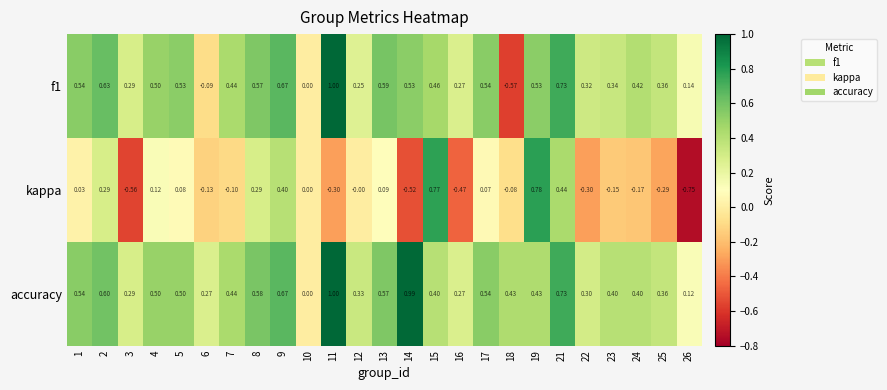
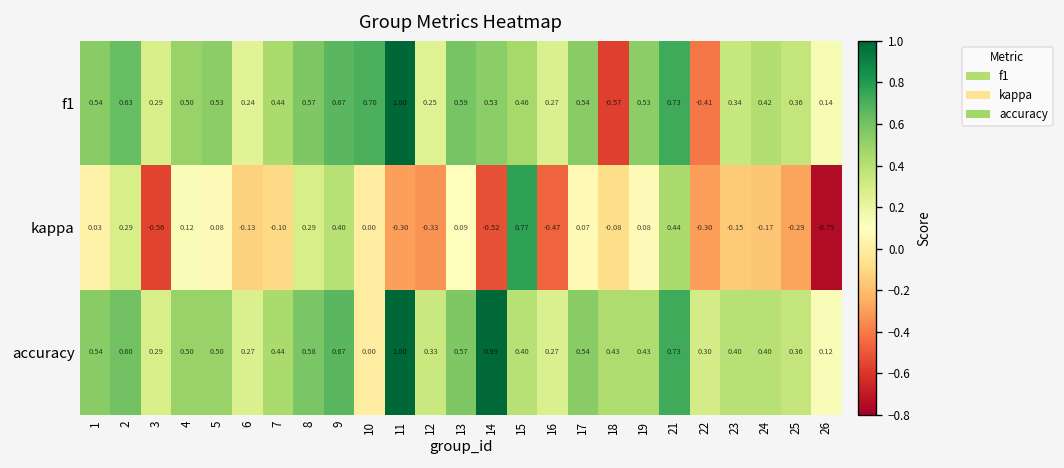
  {
    "f1": {
      "1": 0.54,
      "2": 0.63,
      "3": 0.29,
      "4": 0.50,
      "5": 0.53,
-     "6": -0.09,
+     "6": 0.24,
      "7": 0.44,
      "8": 0.57,
      "9": 0.67,
-     "10": 0.00,
+     "10": 0.70,
      "11": 1.00,
      "12": 0.25,
      "13": 0.59,
      "14": 0.53,
      "15": 0.46,
      "16": 0.27,
      "17": 0.54,
      "18": -0.57,
      "19": 0.53,
      "21": 0.73,
-     "22": 0.32,
+     "22": -0.41,
      "23": 0.34,
      "24": 0.42,
      "25": 0.36,
      "26": 0.14
    },
    "kappa": {
      "1": 0.03,
      "2": 0.29,
      "3": -0.56,
      "4": 0.12,
      "5": 0.08,
      "6": -0.13,
      "7": -0.10,
      "8": 0.29,
      "9": 0.40,
      "10": 0.00,
      "11": -0.30,
-     "12": -0.00,
+     "12": -0.33,
      "13": 0.09,
      "14": -0.52,
      "15": 0.77,
      "16": -0.47,
      "17": 0.07,
      "18": -0.08,
-     "19": 0.78,
+     "19": 0.08,
      "21": 0.44,
      "22": -0.30,
      "23": -0.15,
      "24": -0.17,
      "25": -0.29,
      "26": -0.75
    },
    "accuracy": {
      "1": 0.54,
      "2": 0.60,
      "3": 0.29,
      "4": 0.50,
      "5": 0.50,
      "6": 0.27,
      "7": 0.44,
      "8": 0.58,
      "9": 0.67,
      "10": 0.00,
      "11": 1.00,
      "12": 0.33,
      "13": 0.57,
      "14": 0.99,
      "15": 0.40,
      "16": 0.27,
      "17": 0.54,
      "18": 0.43,
      "19": 0.43,
      "21": 0.73,
      "22": 0.30,
      "23": 0.40,
      "24": 0.40,
      "25": 0.36,
      "26": 0.12
    }
  }
